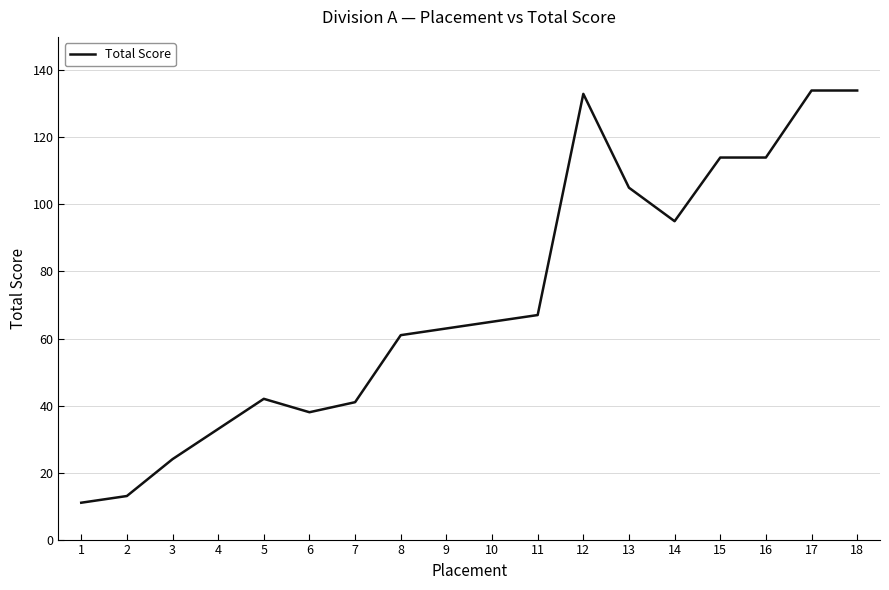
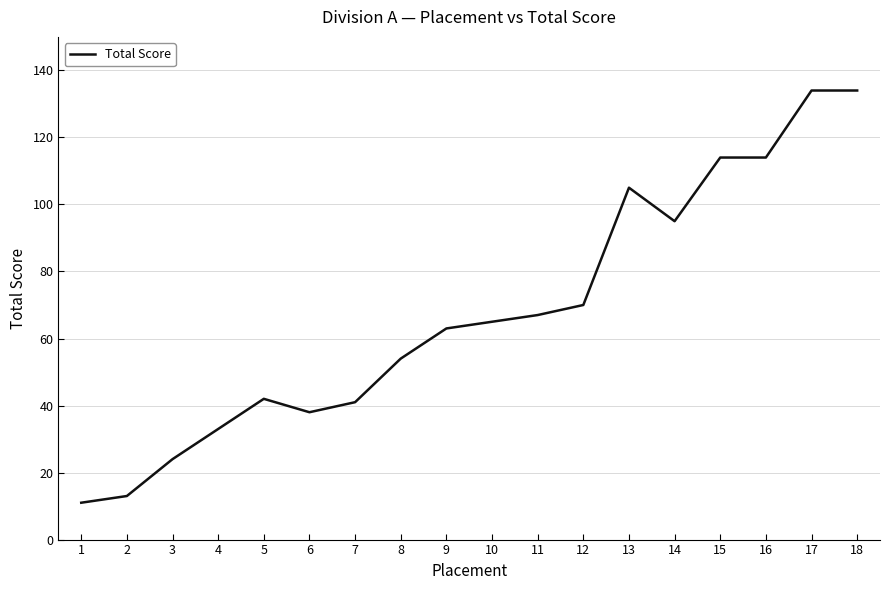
  {
    "1": 11,
    "2": 13,
    "3": 24,
    "4": 33,
    "5": 42,
    "6": 38,
    "7": 41,
-   "8": 61,
+   "8": 54,
    "9": 63,
    "10": 65,
    "11": 67,
-   "12": 133,
+   "12": 70,
    "13": 105,
    "14": 95,
    "15": 114,
    "16": 114,
    "17": 134,
    "18": 134
  }
